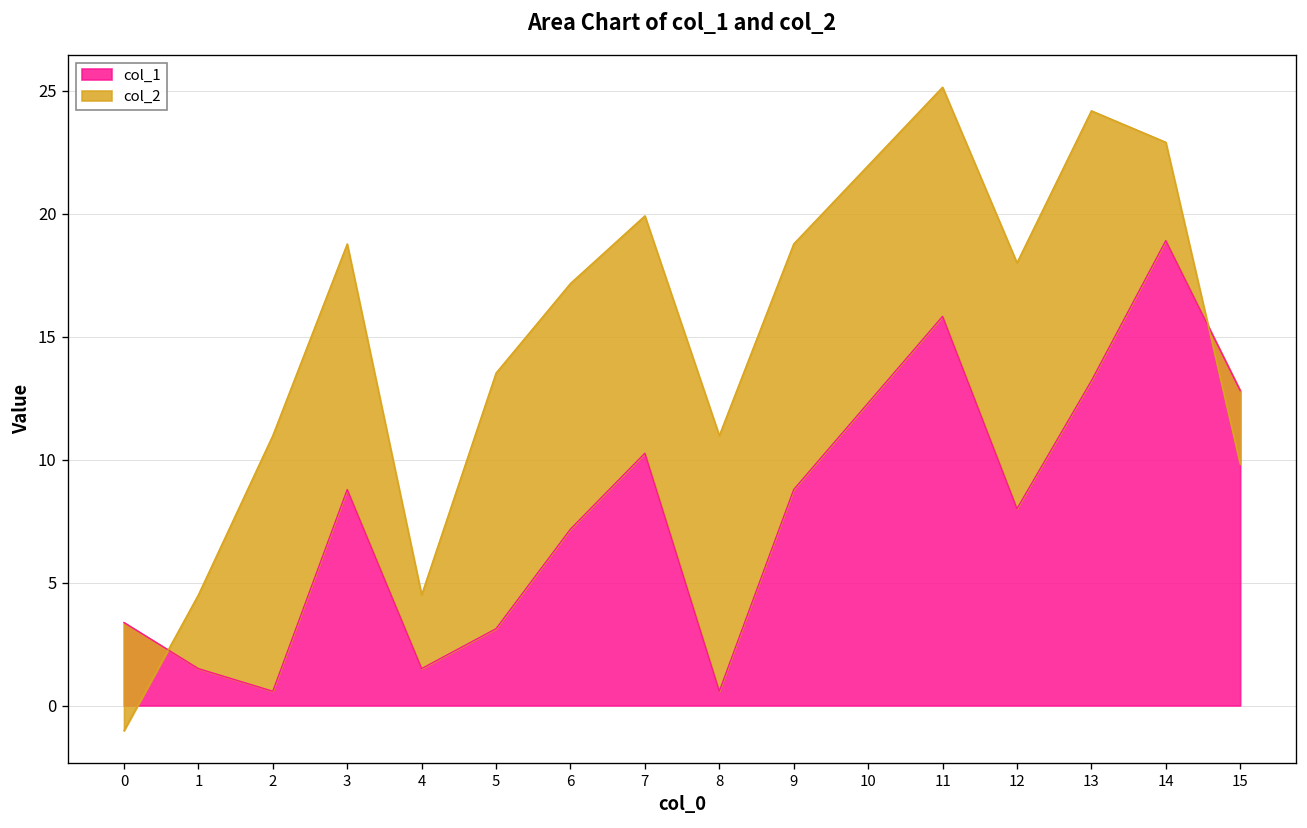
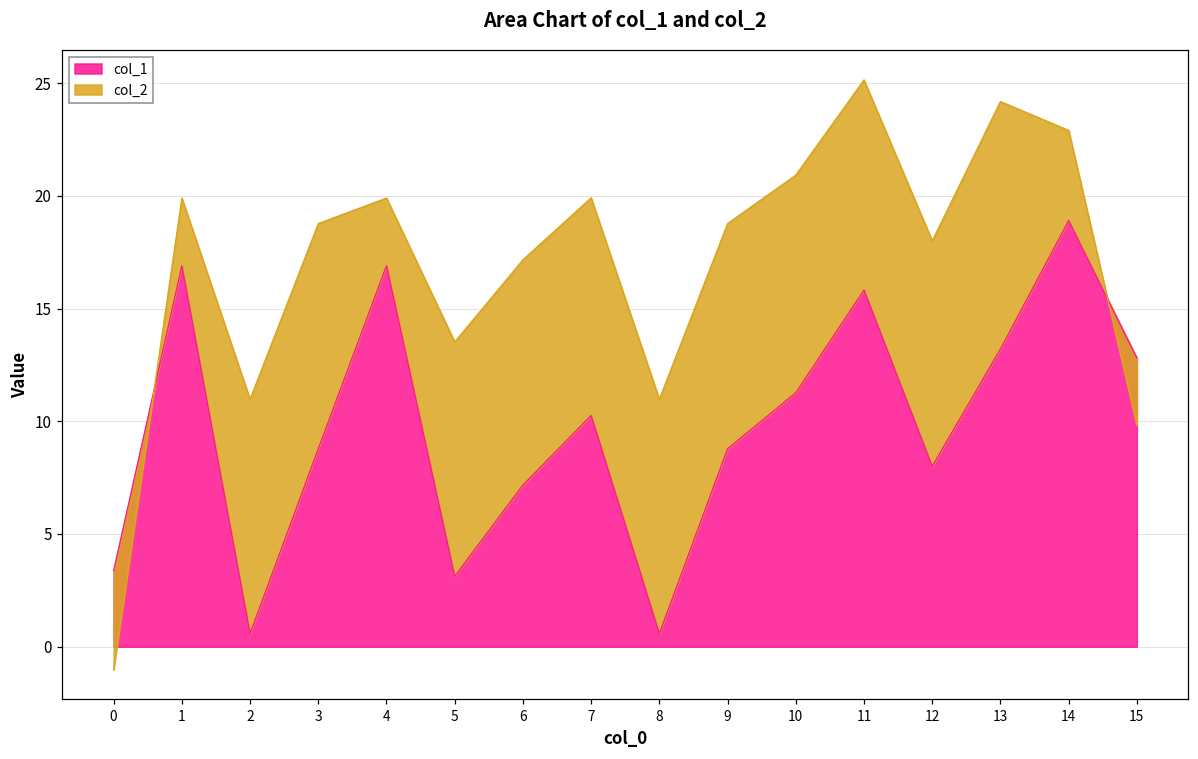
  {
    "col_1": {
-     "1": 1.5,
+     "1": 16.9,
      "2": 0.6,
      "3": 8.8,
-     "4": 1.5,
+     "4": 16.9,
      "5": 3.1,
      "6": 7.2,
      "7": 10.3,
      "8": 0.6,
      "9": 8.8,
-     "10": 12.3,
+     "10": 11.3,
      "11": 15.8,
      "12": 8.0,
      "13": 13.2,
      "14": 18.9
    }
  }
